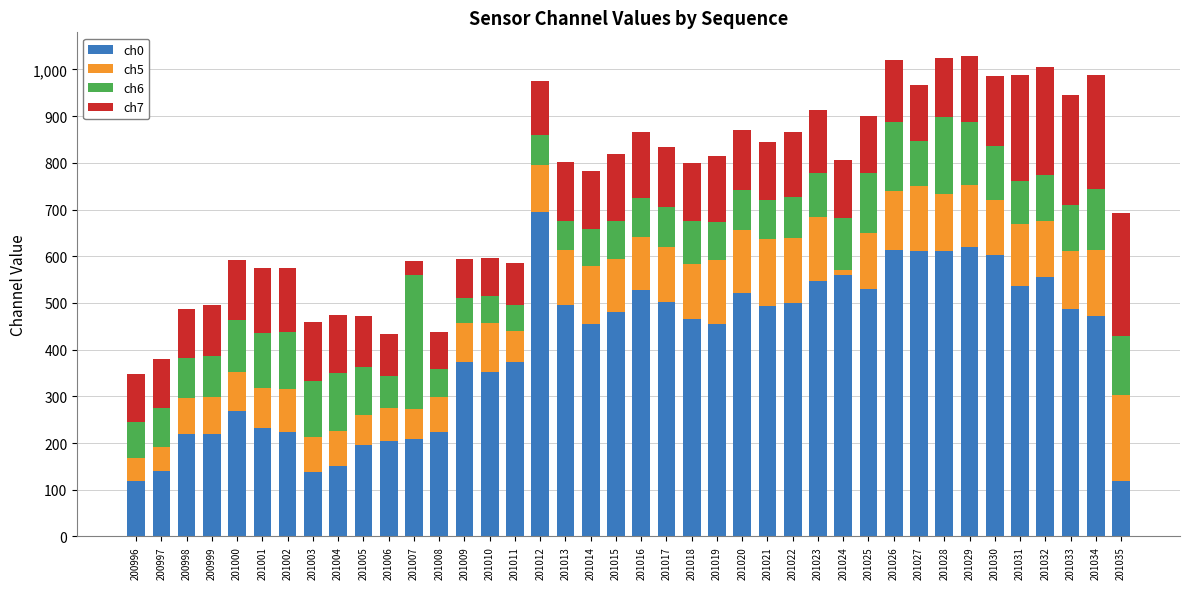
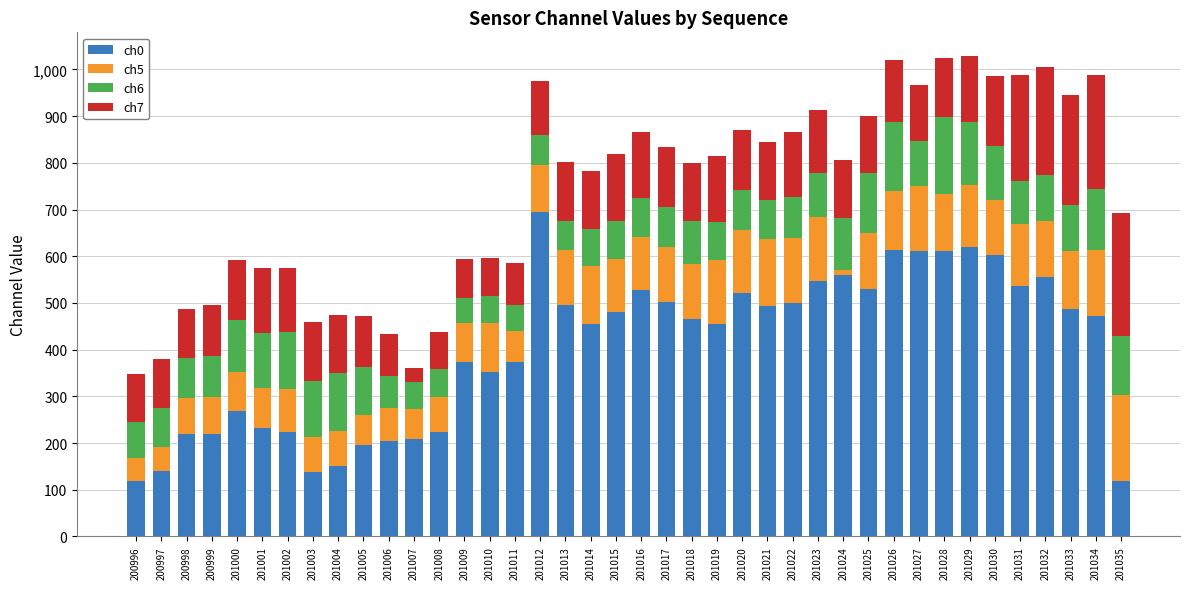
  {
    "ch0": {
      "200996": 120,
      "200997": 140,
      "200998": 220,
      "200999": 220,
      "201000": 270,
      "201001": 230,
      "201002": 220,
      "201003": 140,
      "201004": 150,
      "201005": 200,
      "201006": 210,
      "201007": 210,
      "201008": 220,
      "201009": 370,
      "201010": 350,
      "201011": 370,
      "201012": 700,
      "201013": 500,
      "201014": 450,
      "201015": 480,
      "201016": 530,
      "201017": 500,
      "201018": 470,
      "201019": 450,
      "201020": 520,
      "201021": 490,
      "201022": 500,
      "201023": 550,
      "201024": 560,
      "201025": 530,
      "201026": 610,
      "201027": 610,
      "201028": 610,
      "201029": 620,
      "201030": 600,
      "201031": 540,
      "201032": 560,
      "201033": 490,
      "201034": 470,
      "201035": 120
    },
    "ch5": {
      "200996": 50,
      "200997": 50,
      "200998": 80,
      "200999": 80,
      "201000": 80,
      "201001": 80,
      "201002": 90,
      "201003": 80,
      "201004": 80,
      "201005": 70,
      "201006": 70,
      "201007": 60,
      "201008": 80,
      "201009": 80,
      "201010": 110,
      "201011": 70,
      "201012": 100,
      "201013": 120,
      "201014": 130,
      "201015": 110,
      "201016": 110,
      "201017": 120,
      "201018": 120,
      "201019": 140,
      "201020": 140,
      "201021": 140,
      "201022": 140,
      "201023": 140,
      "201024": 10,
      "201025": 120,
      "201026": 130,
      "201027": 140,
      "201028": 120,
      "201029": 130,
      "201030": 120,
      "201031": 130,
      "201032": 120,
      "201033": 120,
      "201034": 140,
      "201035": 180
    },
    "ch6": {
      "200996": 80,
      "200997": 80,
      "200998": 90,
      "200999": 90,
      "201000": 110,
      "201001": 120,
      "201002": 120,
      "201003": 120,
      "201004": 120,
      "201005": 100,
      "201006": 70,
-     "201007": 290,
+     "201007": 60,
      "201008": 60,
      "201009": 50,
      "201010": 60,
      "201011": 60,
      "201012": 70,
      "201013": 60,
      "201014": 80,
      "201015": 80,
      "201016": 80,
      "201017": 90,
      "201018": 90,
      "201019": 80,
      "201020": 90,
      "201021": 80,
      "201022": 90,
      "201023": 100,
      "201024": 110,
      "201025": 130,
      "201026": 150,
      "201027": 100,
      "201028": 170,
      "201029": 140,
      "201030": 120,
      "201031": 90,
      "201032": 100,
      "201033": 100,
      "201034": 130,
      "201035": 130
    },
    "ch7": {
      "200996": 100,
      "200997": 110,
      "200998": 100,
      "200999": 110,
      "201000": 130,
      "201001": 140,
      "201002": 140,
      "201003": 130,
      "201004": 130,
      "201005": 110,
      "201006": 90,
      "201007": 30,
      "201008": 80,
      "201009": 90,
      "201010": 80,
      "201011": 90,
      "201012": 120,
      "201013": 130,
      "201014": 120,
      "201015": 140,
      "201016": 140,
      "201017": 130,
      "201018": 130,
      "201019": 140,
      "201020": 130,
      "201021": 120,
      "201022": 140,
      "201023": 140,
      "201024": 130,
      "201025": 120,
      "201026": 130,
      "201027": 120,
      "201028": 130,
      "201029": 140,
      "201030": 150,
      "201031": 230,
      "201032": 230,
      "201033": 240,
      "201034": 250,
      "201035": 260
    }
  }
